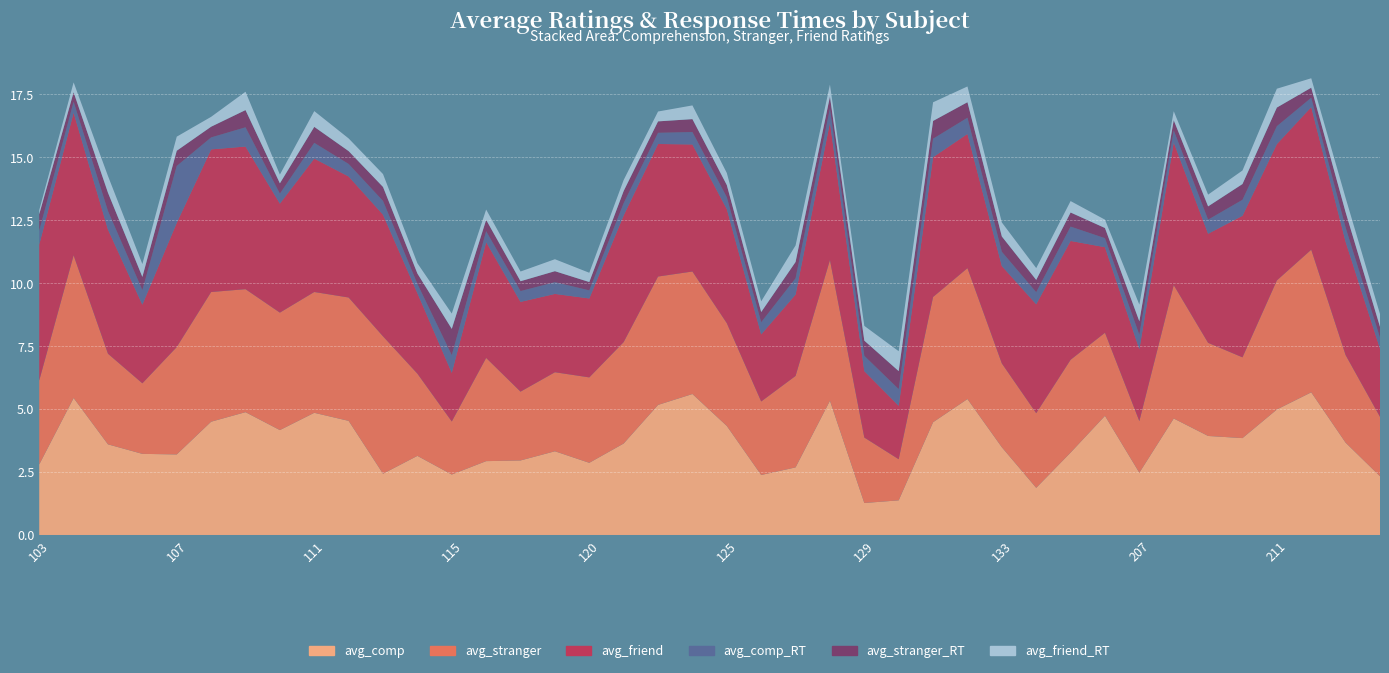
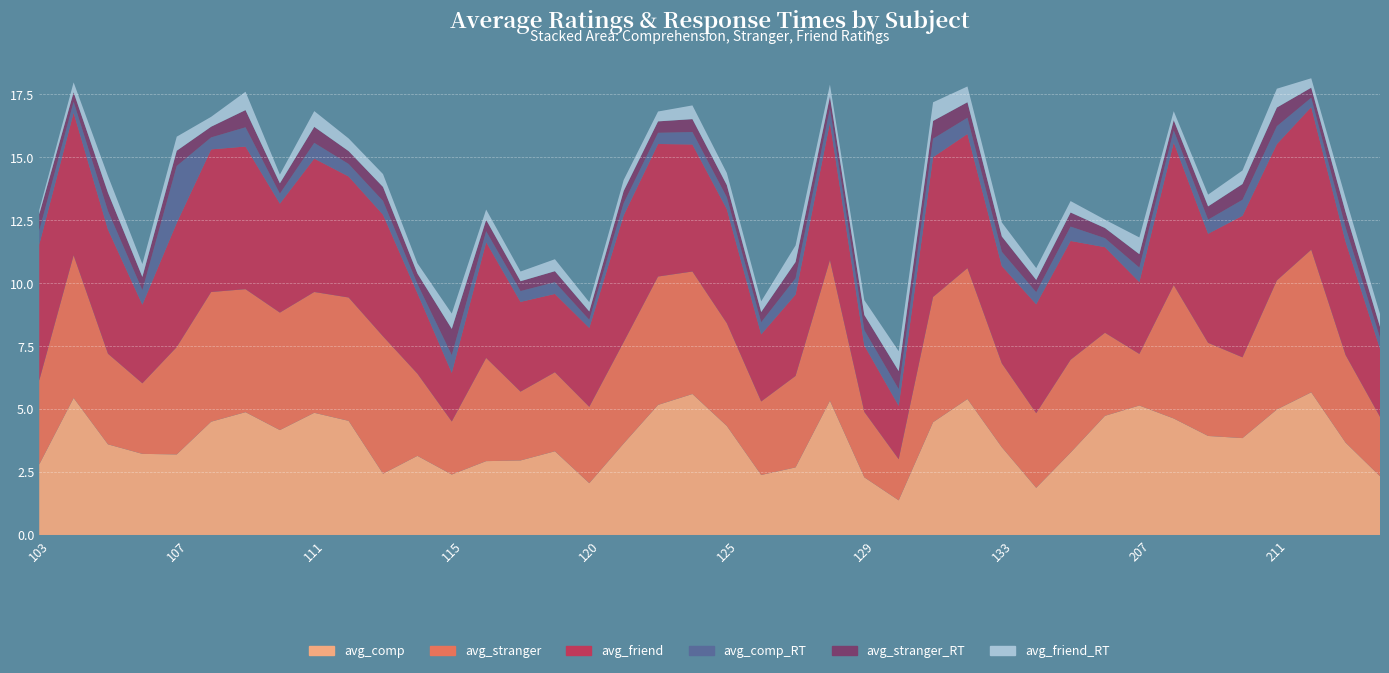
  {
    "avg_comp": {
      "103": 2.8,
      "107": 3.2,
      "111": 4.9,
      "115": 2.4,
-     "120": 2.9,
+     "120": 2.1,
      "125": 4.3,
-     "129": 1.3,
+     "129": 2.3,
      "133": 3.5,
-     "207": 2.5,
+     "207": 5.1,
      "211": 5.0
    },
    "avg_stranger": {
      "103": 3.3,
      "107": 4.3,
      "111": 4.8,
      "115": 2.1,
-     "120": 3.4,
+     "120": 3.0,
      "125": 4.1,
      "129": 2.6,
      "133": 3.3,
      "207": 2.1,
      "211": 5.1
    },
    "avg_friend": {
      "103": 5.4,
      "107": 4.9,
      "111": 5.3,
      "115": 1.9,
      "120": 3.1,
      "125": 4.5,
      "129": 2.6,
      "133": 3.9,
      "207": 2.9,
      "211": 5.4
    },
    "avg_comp_RT": {
      "103": 0.6,
      "107": 2.3,
      "111": 0.6,
      "115": 0.7,
      "120": 0.3,
      "125": 0.5,
      "129": 0.6,
      "133": 0.6,
      "207": 0.6,
      "211": 0.7
    },
    "avg_stranger_RT": {
      "103": 0.7,
      "107": 0.6,
      "111": 0.6,
      "115": 1.0,
      "120": 0.3,
      "125": 0.5,
      "129": 0.6,
      "133": 0.6,
      "207": 0.5,
      "211": 0.7
    },
    "avg_friend_RT": {
      "103": 0.2,
      "107": 0.6,
      "111": 0.6,
      "115": 0.6,
      "120": 0.4,
      "125": 0.5,
      "129": 0.6,
      "133": 0.6,
      "207": 0.7,
      "211": 0.7
    }
  }
